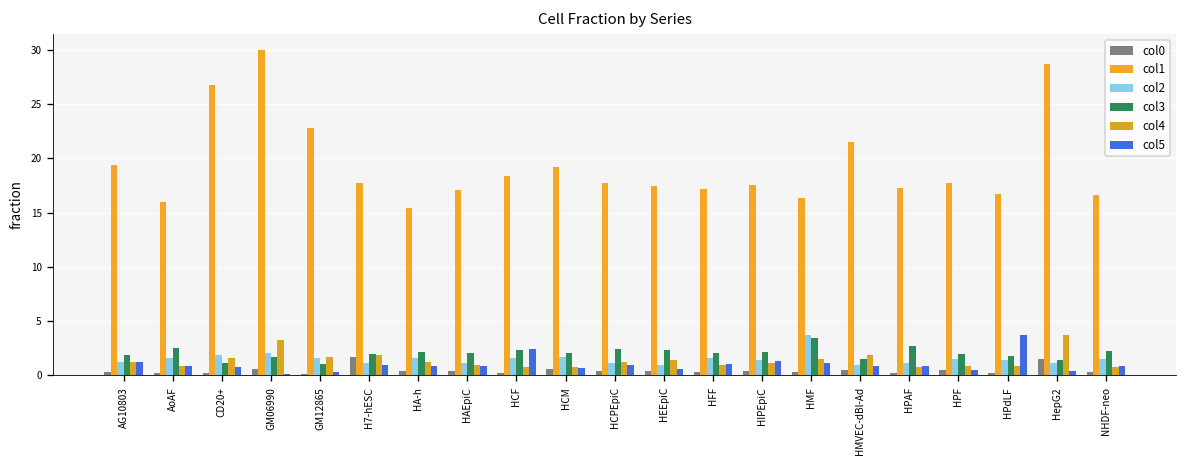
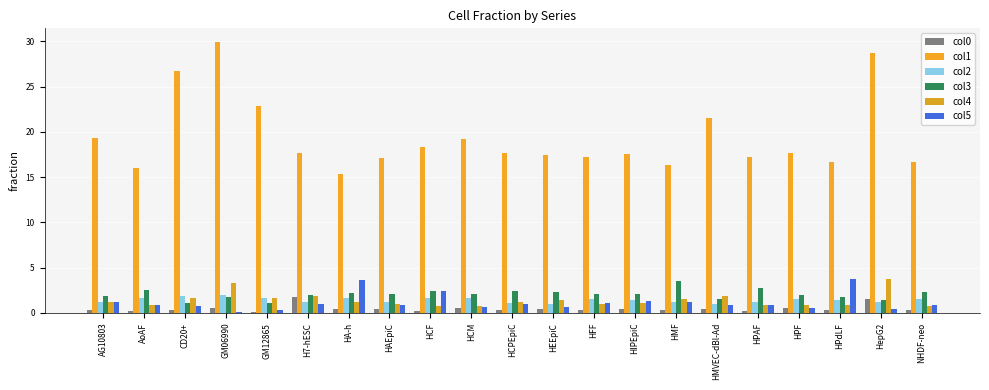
  {
    "col0": {
      "AG10803": 0,
      "GM06990": 1,
      "H7-hESC": 2,
      "HA-h": 0,
      "HAEpiC": 0,
      "HCM": 1,
      "HCPEpiC": 0,
      "HEEpiC": 0,
      "HFF": 0,
      "HIPEpiC": 0,
      "HMF": 0,
      "HMVEC-dBl-Ad": 0,
      "HPF": 0,
      "HepG2": 1,
      "NHDF-neo": 0
    },
    "col2": {
      "AG10803": 1,
      "AoAF": 2,
      "CD20+": 2,
      "GM06990": 2,
      "GM12865": 2,
      "H7-hESC": 1,
      "HA-h": 2,
      "HAEpiC": 1,
      "HCF": 2,
      "HCM": 2,
      "HCPEpiC": 1,
      "HEEpiC": 1,
      "HFF": 2,
      "HIPEpiC": 1,
-     "HMF": 4,
+     "HMF": 1,
      "HMVEC-dBl-Ad": 1,
      "HPAF": 1,
      "HPF": 2,
      "HPdLF": 1,
      "HepG2": 1,
      "NHDF-neo": 2
    },
    "col3": {
      "AG10803": 2,
      "AoAF": 3,
      "CD20+": 1,
      "GM06990": 2,
      "GM12865": 1,
      "H7-hESC": 2,
      "HA-h": 2,
      "HAEpiC": 2,
      "HCF": 2,
      "HCM": 2,
      "HCPEpiC": 2,
      "HEEpiC": 2,
      "HFF": 2,
      "HIPEpiC": 2,
      "HMF": 3,
      "HMVEC-dBl-Ad": 2,
      "HPAF": 3,
      "HPF": 2,
      "HPdLF": 2,
      "HepG2": 1,
      "NHDF-neo": 2
    },
    "col5": {
      "AG10803": 1,
      "AoAF": 1,
      "CD20+": 1,
      "GM12865": 0,
      "H7-hESC": 1,
-     "HA-h": 1,
+     "HA-h": 4,
      "HAEpiC": 1,
      "HCF": 2,
      "HCM": 1,
      "HCPEpiC": 1,
      "HEEpiC": 1,
      "HFF": 1,
      "HIPEpiC": 1,
      "HMF": 1,
      "HMVEC-dBl-Ad": 1,
      "HPAF": 1,
      "HPF": 0,
      "HPdLF": 4,
      "HepG2": 0,
      "NHDF-neo": 1
    }
  }
